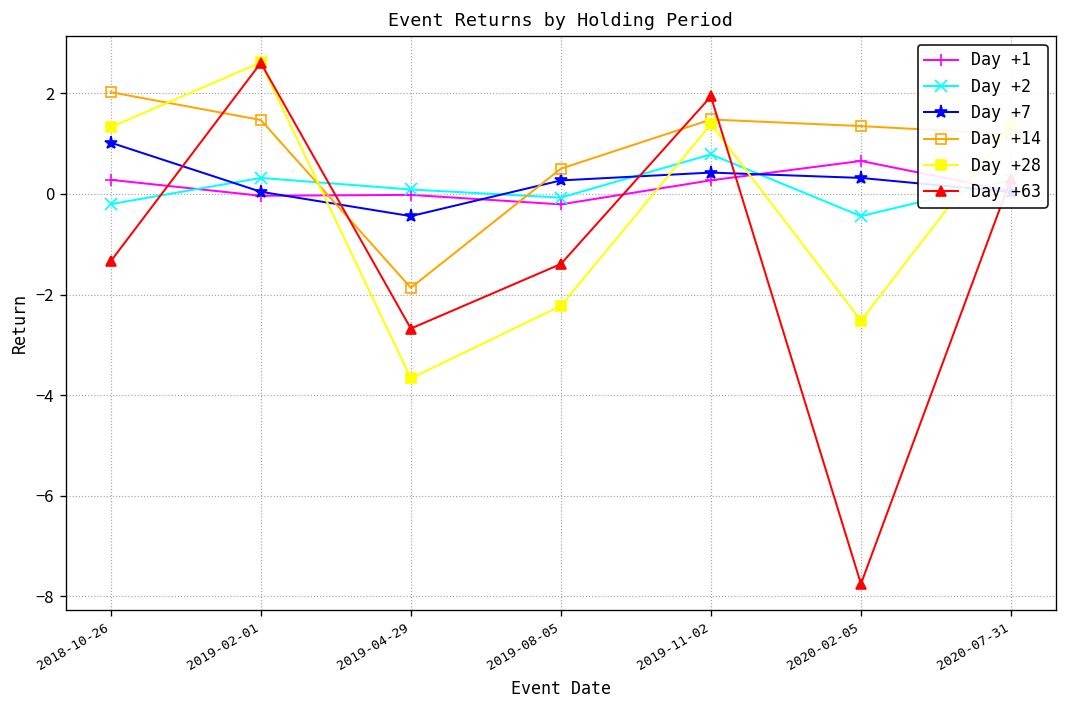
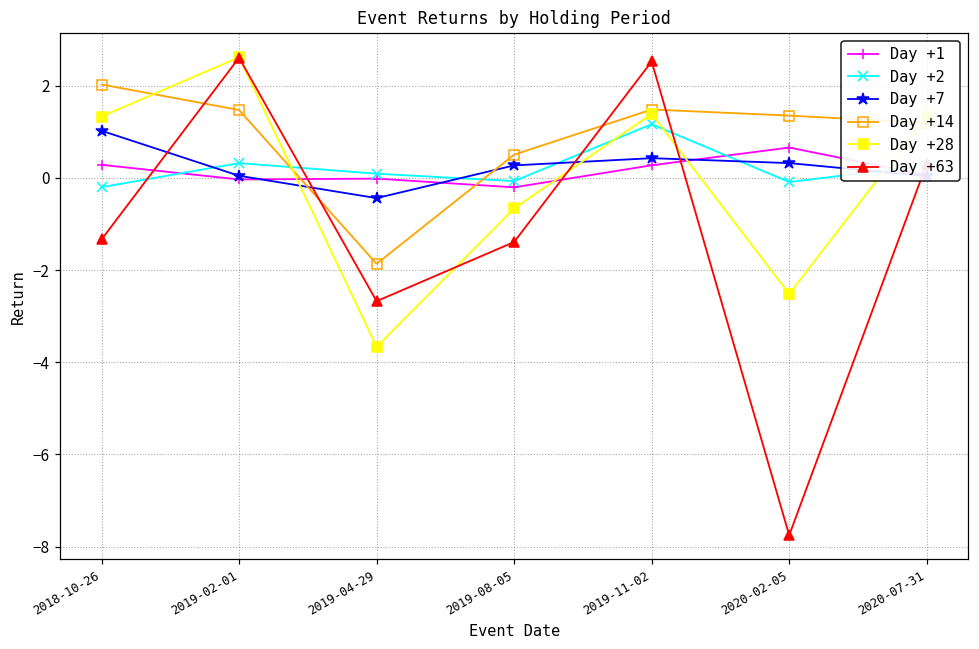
  {
    "Day +1": {
      "2018-10-26": 0.3,
      "2019-02-01": 0.0,
      "2019-04-29": 0.0,
      "2019-08-05": -0.2,
      "2019-11-02": 0.3,
      "2020-02-05": 0.7
    },
    "Day +2": {
      "2018-10-26": -0.2,
      "2019-02-01": 0.3,
      "2019-04-29": 0.1,
      "2019-08-05": -0.1,
-     "2019-11-02": 0.8,
-     "2020-02-05": -0.4
+     "2019-11-02": 1.2,
+     "2020-02-05": -0.1
    },
    "Day +7": {
      "2018-10-26": 1.0,
      "2019-02-01": 0.0,
      "2019-04-29": -0.4,
      "2019-08-05": 0.3,
      "2019-11-02": 0.4,
      "2020-02-05": 0.3
    },
    "Day +14": {
      "2018-10-26": 2.0,
      "2019-02-01": 1.5,
      "2019-04-29": -1.9,
      "2019-08-05": 0.5,
      "2019-11-02": 1.5,
      "2020-02-05": 1.4
    },
    "Day +28": {
      "2018-10-26": 1.3,
      "2019-04-29": -3.7,
-     "2019-08-05": -2.2,
+     "2019-08-05": -0.7,
      "2019-11-02": 1.4,
      "2020-02-05": -2.5
    },
    "Day +63": {
      "2018-10-26": -1.3,
      "2019-04-29": -2.7,
      "2019-08-05": -1.4,
-     "2019-11-02": 1.9,
+     "2019-11-02": 2.5,
      "2020-02-05": -7.8
    }
  }
